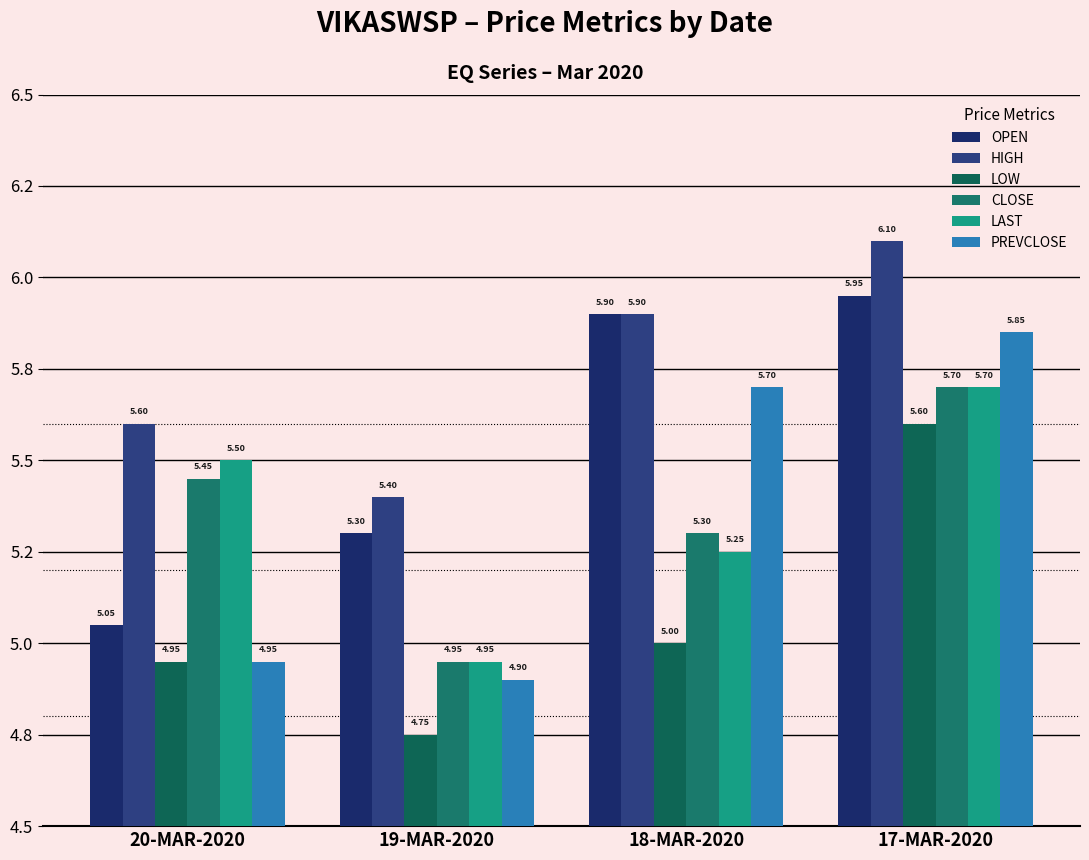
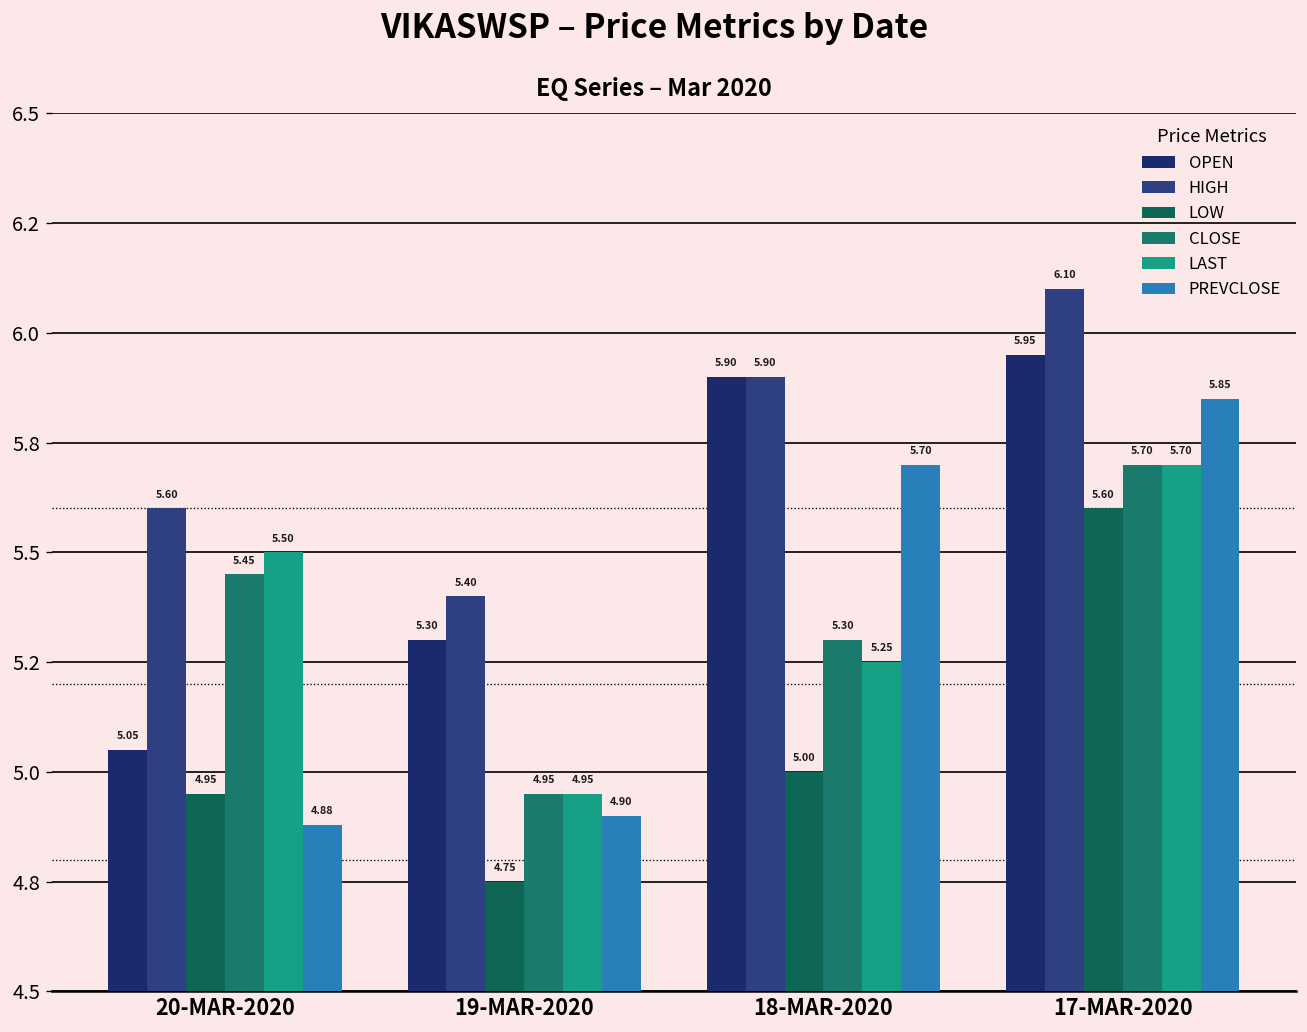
  {
    "PREVCLOSE": {
-     "20-MAR-2020": 4.95,
+     "20-MAR-2020": 4.88,
      "19-MAR-2020": 4.90,
      "18-MAR-2020": 5.70,
      "17-MAR-2020": 5.85
    }
  }
